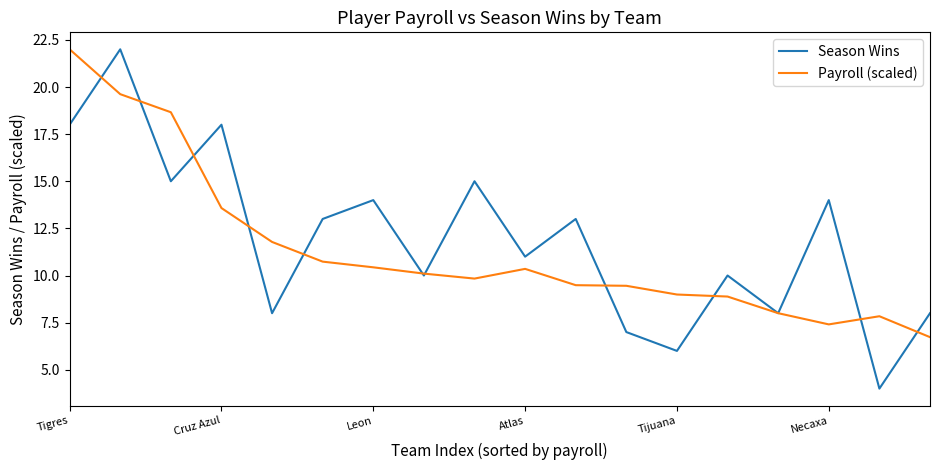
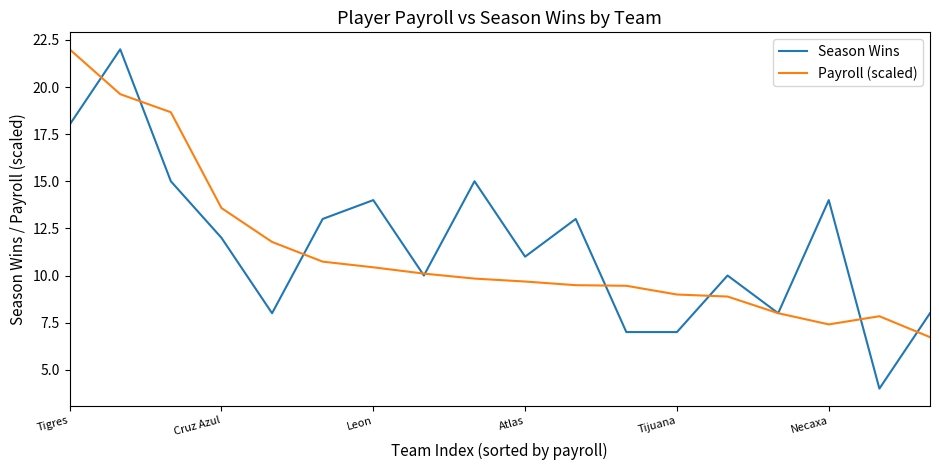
  {
    "Season Wins": {
      "Tigres": 18,
-     "Cruz Azul": 18,
+     "Cruz Azul": 12,
      "Leon": 14,
      "Atlas": 11,
-     "Tijuana": 6,
+     "Tijuana": 7,
      "Necaxa": 14
    },
    "Payroll (scaled)": {
      "Tigres": 22.0,
      "Cruz Azul": 13.6,
      "Leon": 10.4,
-     "Atlas": 10.4,
+     "Atlas": 9.7,
      "Tijuana": 9.0,
      "Necaxa": 7.4
    }
  }
